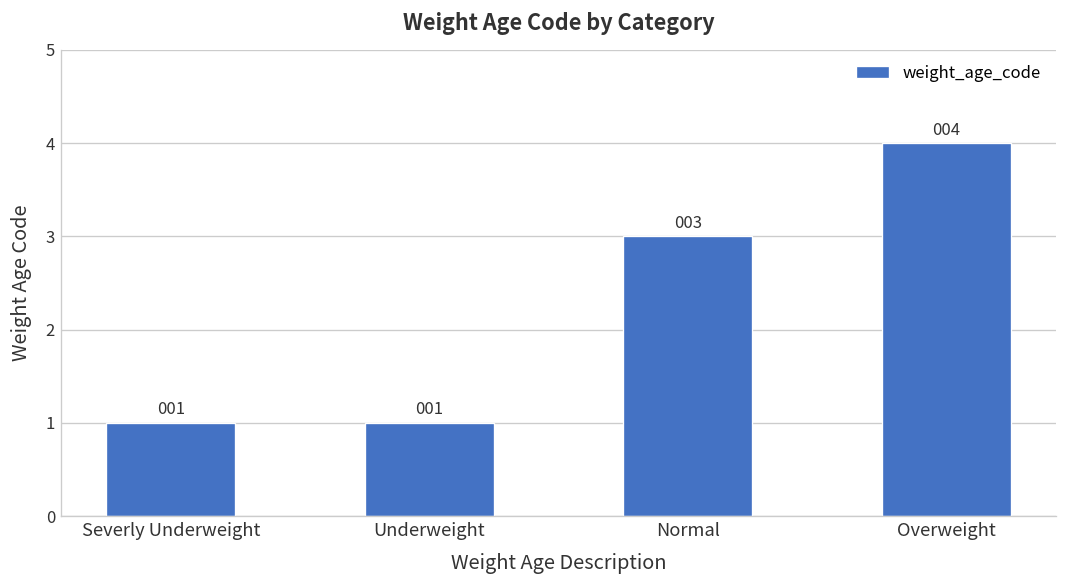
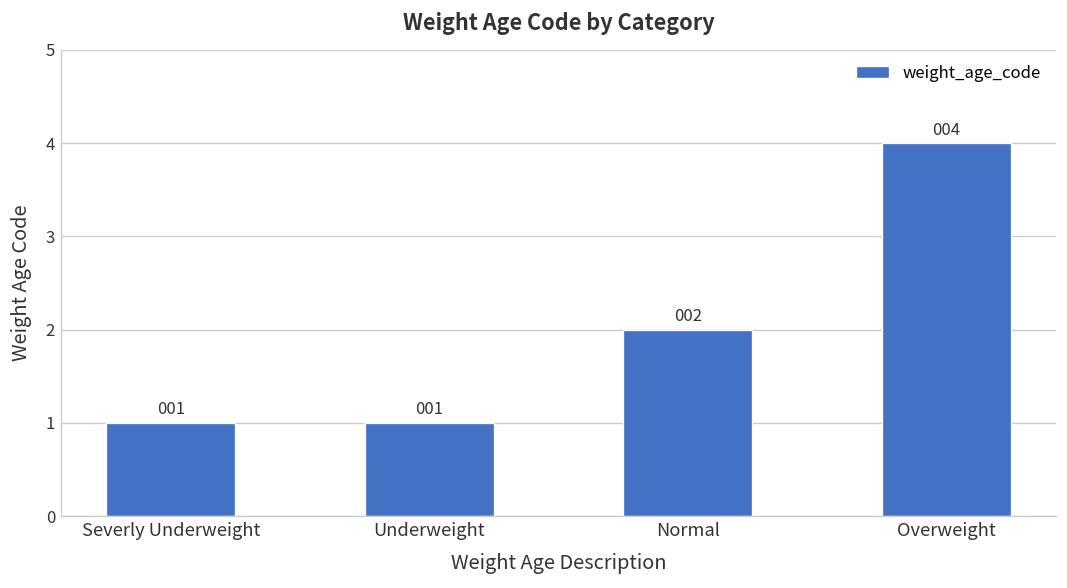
  {
    "Severly Underweight": "001",
    "Underweight": "001",
-   "Normal": "003",
+   "Normal": "002",
    "Overweight": "004"
  }
